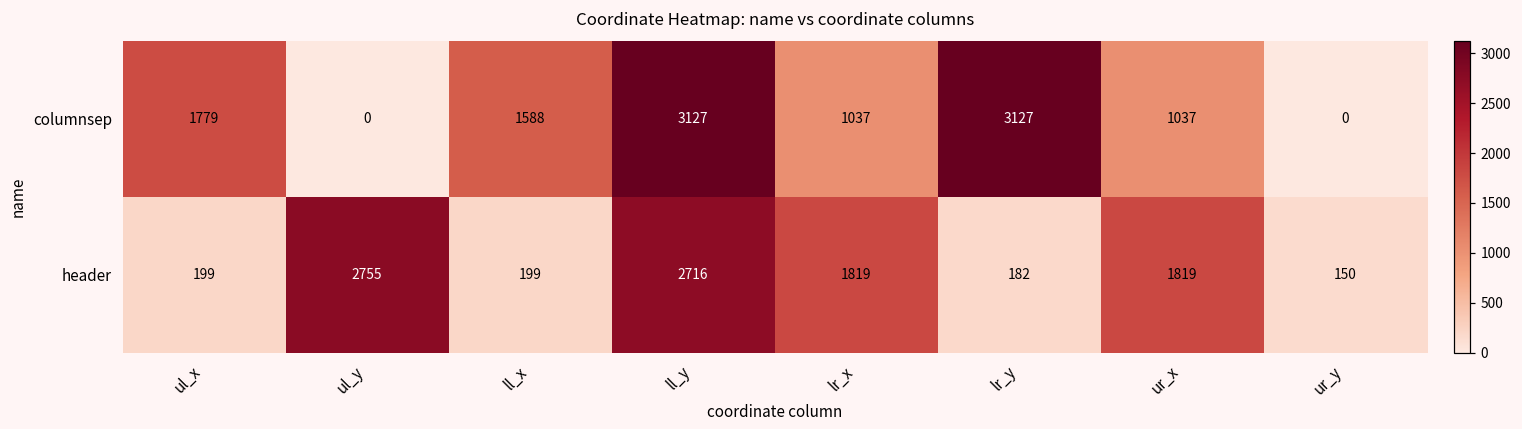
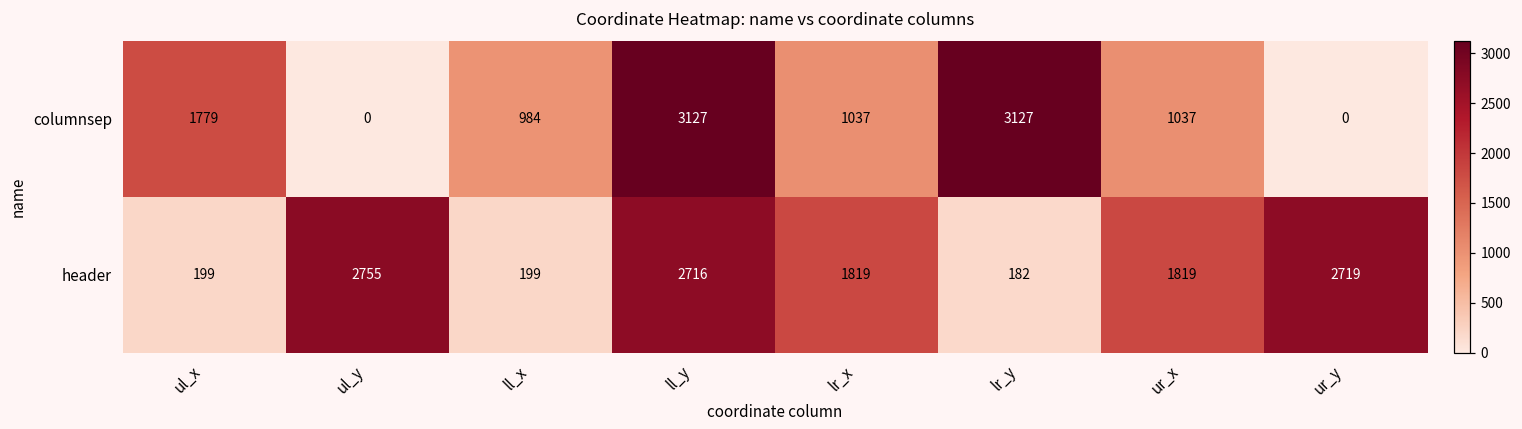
  {
    "columnsep": {
      "ul_x": 1779,
      "ul_y": 0,
-     "ll_x": 1588,
+     "ll_x": 984,
      "ll_y": 3127,
      "lr_x": 1037,
      "lr_y": 3127,
      "ur_x": 1037,
      "ur_y": 0
    },
    "header": {
      "ul_x": 199,
      "ul_y": 2755,
      "ll_x": 199,
      "ll_y": 2716,
      "lr_x": 1819,
      "lr_y": 182,
      "ur_x": 1819,
-     "ur_y": 150
+     "ur_y": 2719
    }
  }
